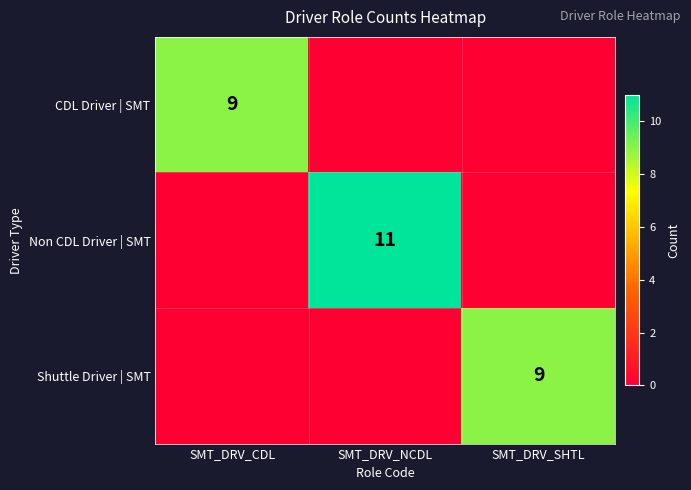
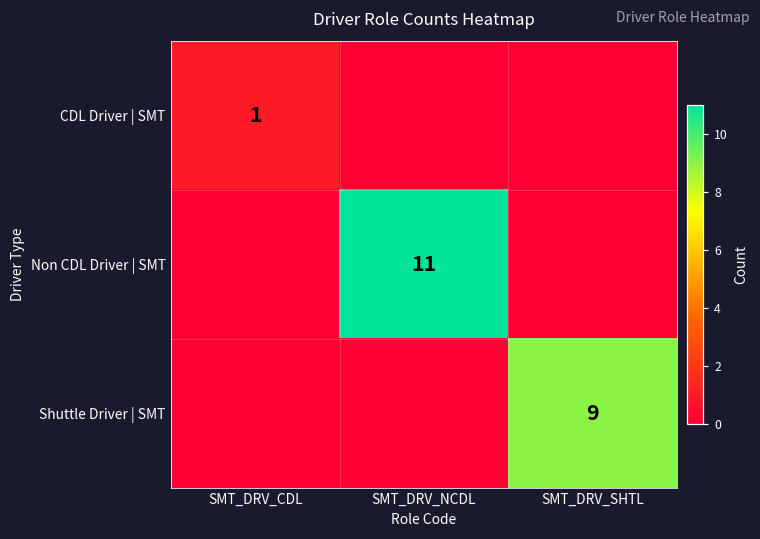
  {
    "CDL Driver | SMT": {
-     "SMT_DRV_CDL": 9
+     "SMT_DRV_CDL": 1
    },
    "Non CDL Driver | SMT": {
      "SMT_DRV_NCDL": 11
    },
    "Shuttle Driver | SMT": {
      "SMT_DRV_SHTL": 9
    }
  }
